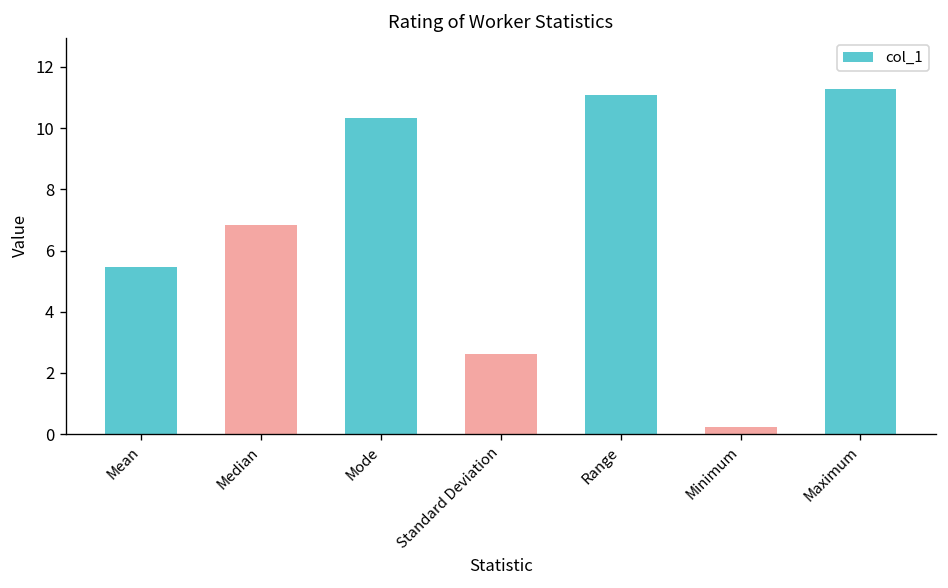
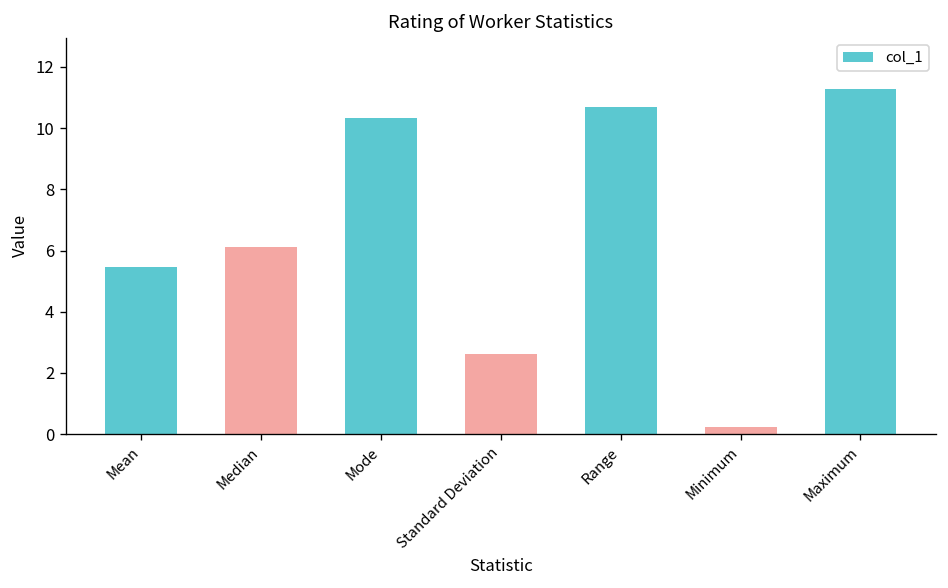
  {
    "Mean": 5.5,
-   "Median": 6.8,
+   "Median": 6.1,
    "Mode": 10.3,
    "Standard Deviation": 2.6,
-   "Range": 11.1,
+   "Range": 10.7,
    "Minimum": 0.2,
    "Maximum": 11.3
  }
